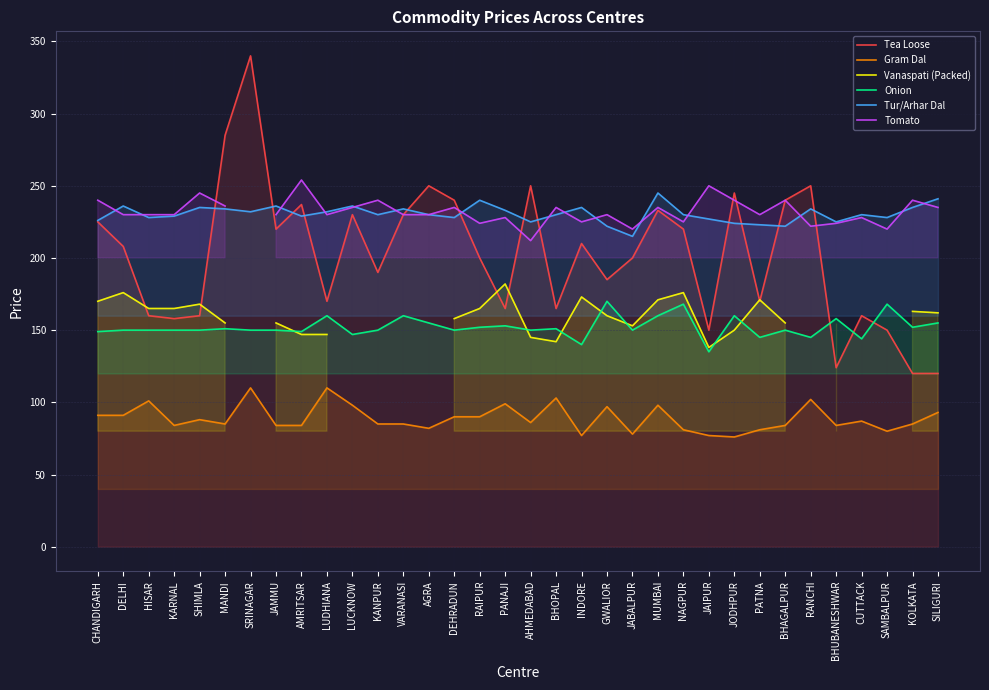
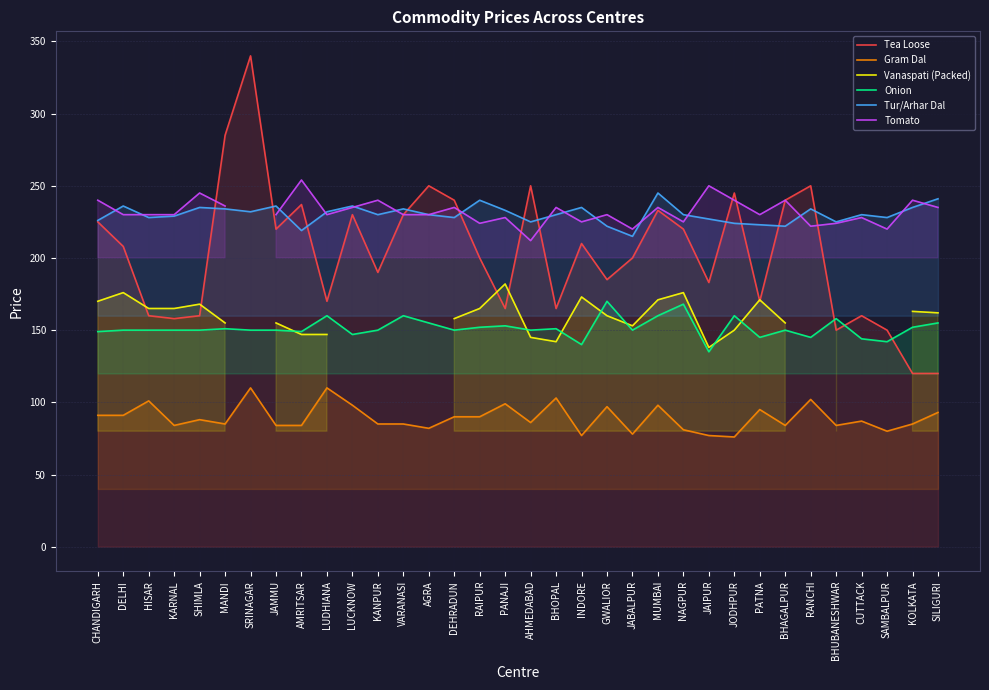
  {
    "Tea Loose": {
      "DELHI": 208,
      "HISAR": 160,
      "KARNAL": 158,
      "SHIMLA": 160,
      "MANDI": 285,
      "SRINAGAR": 340,
      "JAMMU": 220,
      "AMRITSAR": 237,
      "LUDHIANA": 170,
      "LUCKNOW": 230,
      "KANPUR": 190,
      "AGRA": 250,
      "DEHRADUN": 240,
      "RAIPUR": 200,
      "PANAJI": 165,
      "AHMEDABAD": 250,
      "BHOPAL": 165,
      "INDORE": 210,
      "GWALIOR": 185,
      "JABALPUR": 200,
      "MUMBAI": 233,
      "NAGPUR": 220,
-     "JAIPUR": 150,
+     "JAIPUR": 183,
      "JODHPUR": 245,
      "RANCHI": 250,
-     "BHUBANESHWAR": 124,
+     "BHUBANESHWAR": 150,
      "CUTTACK": 160,
      "SAMBALPUR": 150,
      "KOLKATA": 120,
      "SILIGURI": 120
    },
    "Gram Dal": {
      "CHANDIGARH": 91,
      "DELHI": 91,
      "HISAR": 101,
      "KARNAL": 84,
      "SHIMLA": 88,
      "MANDI": 85,
      "SRINAGAR": 110,
      "JAMMU": 84,
      "AMRITSAR": 84,
      "LUDHIANA": 110,
      "LUCKNOW": 98,
      "KANPUR": 85,
      "VARANASI": 85,
      "AGRA": 82,
      "DEHRADUN": 90,
      "RAIPUR": 90,
      "PANAJI": 99,
      "AHMEDABAD": 86,
      "BHOPAL": 103,
      "INDORE": 77,
      "GWALIOR": 97,
      "JABALPUR": 78,
      "MUMBAI": 98,
      "NAGPUR": 81,
      "JAIPUR": 77,
      "JODHPUR": 76,
-     "PATNA": 81,
+     "PATNA": 95,
      "BHAGALPUR": 84,
      "RANCHI": 102,
      "BHUBANESHWAR": 84,
      "CUTTACK": 87,
      "SAMBALPUR": 80,
      "KOLKATA": 85,
      "SILIGURI": 93
    },
    "Vanaspati (Packed)": {
      "CHANDIGARH": 170,
      "DELHI": 176,
      "HISAR": 165,
      "KARNAL": 165,
      "SHIMLA": 168,
      "MANDI": 155,
      "JAMMU": 155,
      "AMRITSAR": 147,
      "LUDHIANA": 147,
      "DEHRADUN": 158,
      "RAIPUR": 165,
      "PANAJI": 182,
      "AHMEDABAD": 145,
      "BHOPAL": 142,
      "INDORE": 173,
      "GWALIOR": 160,
      "JABALPUR": 153,
      "MUMBAI": 171,
      "NAGPUR": 176,
      "JAIPUR": 138,
      "JODHPUR": 150,
      "BHAGALPUR": 155,
      "BHUBANESHWAR": 155,
      "KOLKATA": 163,
      "SILIGURI": 162
    },
    "Onion": {
      "CHANDIGARH": 149,
      "DELHI": 150,
      "HISAR": 150,
      "KARNAL": 150,
      "SHIMLA": 150,
      "MANDI": 151,
      "SRINAGAR": 150,
      "JAMMU": 150,
      "AMRITSAR": 149,
      "LUDHIANA": 160,
      "LUCKNOW": 147,
      "KANPUR": 150,
      "VARANASI": 160,
      "AGRA": 155,
      "DEHRADUN": 150,
      "RAIPUR": 152,
      "PANAJI": 153,
      "AHMEDABAD": 150,
      "BHOPAL": 151,
      "INDORE": 140,
      "GWALIOR": 170,
      "JABALPUR": 150,
      "MUMBAI": 160,
      "NAGPUR": 168,
      "JAIPUR": 135,
      "JODHPUR": 160,
      "PATNA": 145,
      "BHAGALPUR": 150,
      "RANCHI": 145,
      "BHUBANESHWAR": 158,
      "CUTTACK": 144,
-     "SAMBALPUR": 168,
+     "SAMBALPUR": 142,
      "KOLKATA": 152,
      "SILIGURI": 155
    },
    "Tur/Arhar Dal": {
      "DELHI": 236,
      "HISAR": 228,
      "SHIMLA": 235,
      "MANDI": 234,
      "SRINAGAR": 232,
      "JAMMU": 236,
-     "AMRITSAR": 229,
+     "AMRITSAR": 219,
      "LUDHIANA": 232,
      "KANPUR": 230,
      "VARANASI": 234,
      "DEHRADUN": 228,
      "RAIPUR": 240,
      "PANAJI": 233,
      "AHMEDABAD": 225,
      "BHOPAL": 230,
      "INDORE": 235,
      "GWALIOR": 222,
      "JABALPUR": 215,
      "MUMBAI": 245,
      "NAGPUR": 230,
      "JAIPUR": 227,
      "JODHPUR": 224,
      "PATNA": 223,
      "BHAGALPUR": 222,
      "RANCHI": 234,
      "CUTTACK": 230,
      "SAMBALPUR": 228,
      "KOLKATA": 235,
      "SILIGURI": 241
    },
    "Tomato": {
      "CHANDIGARH": 240,
      "DELHI": 230,
      "HISAR": 230,
      "SHIMLA": 245,
      "MANDI": 236,
      "JAMMU": 230,
      "AMRITSAR": 254,
      "LUDHIANA": 230,
      "KANPUR": 240,
      "DEHRADUN": 235,
      "RAIPUR": 224,
      "PANAJI": 228,
      "AHMEDABAD": 212,
      "BHOPAL": 235,
      "INDORE": 225,
      "GWALIOR": 230,
      "JABALPUR": 220,
      "MUMBAI": 235,
      "NAGPUR": 225,
      "JAIPUR": 250,
      "JODHPUR": 240,
      "PATNA": 230,
      "RANCHI": 222,
      "CUTTACK": 228,
      "SAMBALPUR": 220,
      "KOLKATA": 240,
      "SILIGURI": 235
    }
  }
